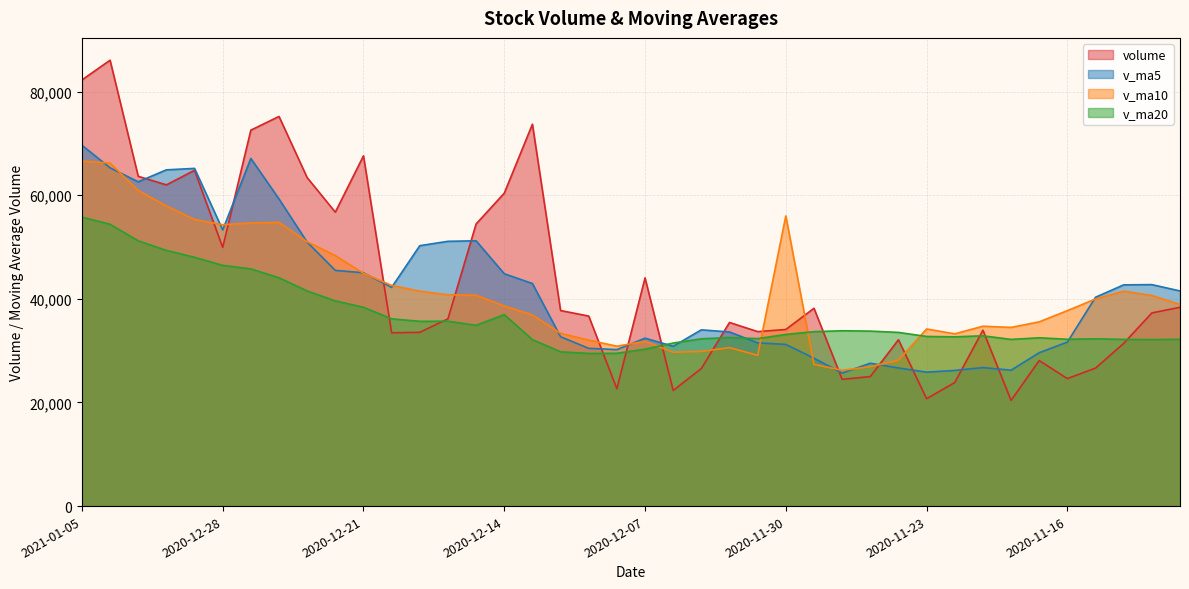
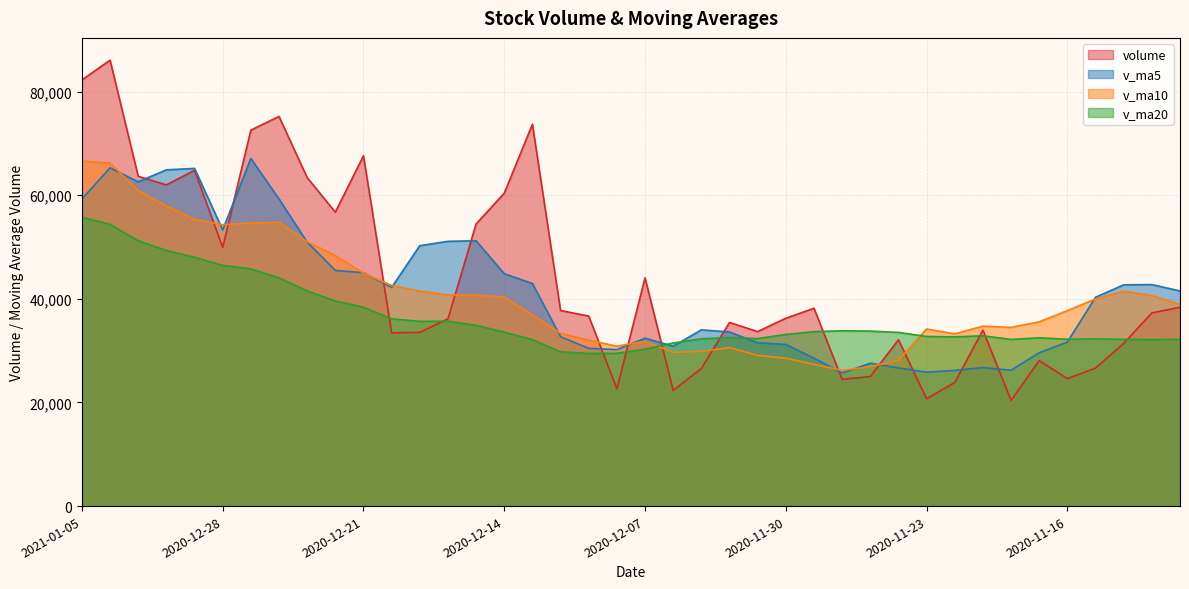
  {
    "volume": {
      "2021-01-05": "82,000",
      "2020-12-28": "50,000",
      "2020-12-21": "68,000",
      "2020-12-14": "60,000",
      "2020-12-07": "44,000",
-     "2020-11-30": "34,000",
+     "2020-11-30": "36,000",
      "2020-11-23": "21,000",
      "2020-11-16": "25,000"
    },
    "v_ma5": {
-     "2021-01-05": "70,000",
+     "2021-01-05": "59,000",
      "2020-12-28": "53,000",
      "2020-12-14": "45,000",
      "2020-12-07": "32,000",
      "2020-11-30": "31,000",
      "2020-11-23": "26,000",
      "2020-11-16": "32,000"
    },
    "v_ma10": {
      "2021-01-05": "67,000",
      "2020-12-28": "54,000",
-     "2020-12-14": "39,000",
+     "2020-12-14": "40,000",
      "2020-12-07": "32,000",
-     "2020-11-30": "56,000",
+     "2020-11-30": "29,000",
      "2020-11-23": "34,000",
      "2020-11-16": "38,000"
    },
    "v_ma20": {
      "2021-01-05": "56,000",
      "2020-12-28": "46,000",
      "2020-12-21": "38,000",
-     "2020-12-14": "37,000",
+     "2020-12-14": "34,000",
      "2020-12-07": "30,000",
      "2020-11-30": "33,000",
      "2020-11-23": "33,000",
      "2020-11-16": "32,000"
    }
  }
